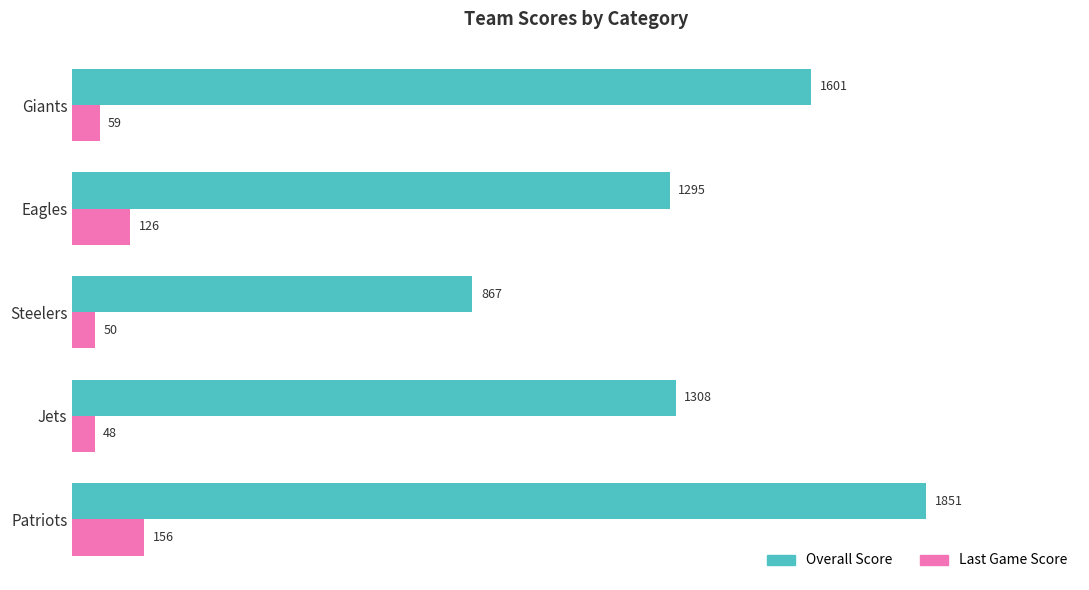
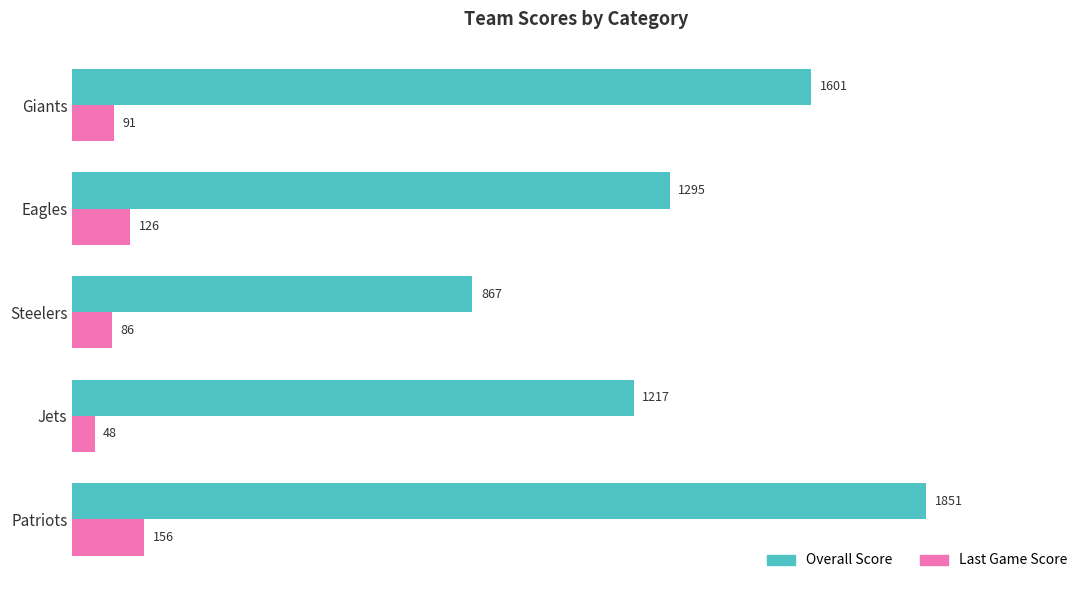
  {
    "Overall Score": {
      "Giants": 1601,
      "Eagles": 1295,
      "Steelers": 867,
-     "Jets": 1308,
+     "Jets": 1217,
      "Patriots": 1851
    },
    "Last Game Score": {
-     "Giants": 59,
+     "Giants": 91,
      "Eagles": 126,
-     "Steelers": 50,
+     "Steelers": 86,
      "Jets": 48,
      "Patriots": 156
    }
  }
